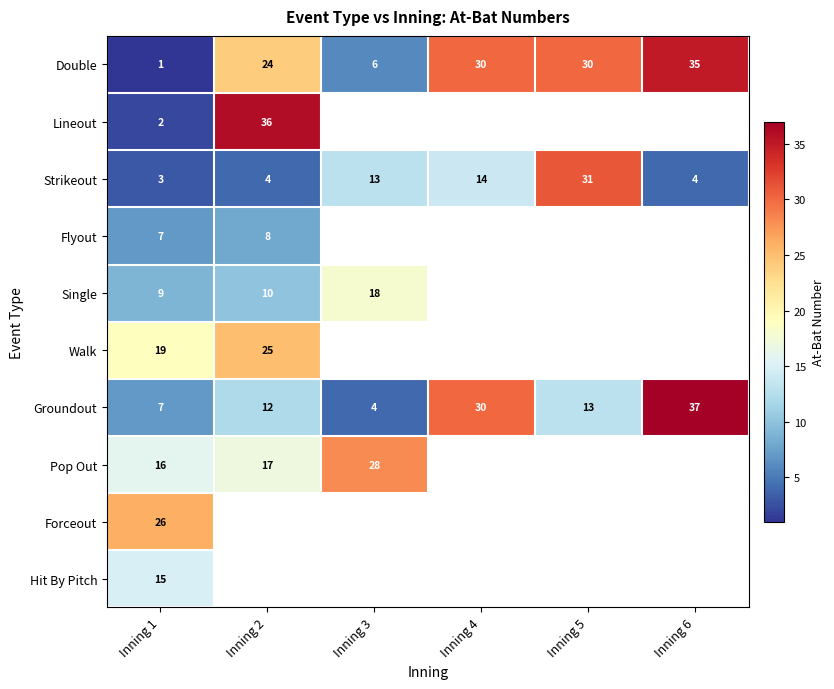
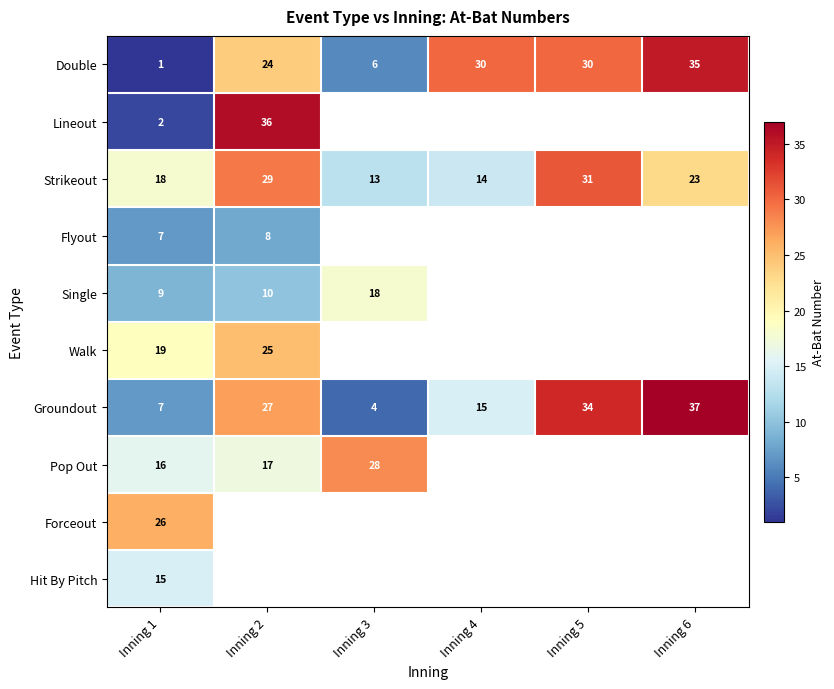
  {
    "Double": {
      "Inning 1": 1,
      "Inning 2": 24,
      "Inning 3": 6,
      "Inning 4": 30,
      "Inning 5": 30,
      "Inning 6": 35
    },
    "Lineout": {
      "Inning 1": 2,
      "Inning 2": 36
    },
    "Strikeout": {
-     "Inning 1": 3,
-     "Inning 2": 4,
+     "Inning 1": 18,
+     "Inning 2": 29,
      "Inning 3": 13,
      "Inning 4": 14,
      "Inning 5": 31,
-     "Inning 6": 4
+     "Inning 6": 23
    },
    "Flyout": {
      "Inning 1": 7,
      "Inning 2": 8
    },
    "Single": {
      "Inning 1": 9,
      "Inning 2": 10,
      "Inning 3": 18
    },
    "Walk": {
      "Inning 1": 19,
      "Inning 2": 25
    },
    "Groundout": {
      "Inning 1": 7,
-     "Inning 2": 12,
+     "Inning 2": 27,
      "Inning 3": 4,
-     "Inning 4": 30,
-     "Inning 5": 13,
+     "Inning 4": 15,
+     "Inning 5": 34,
      "Inning 6": 37
    },
    "Pop Out": {
      "Inning 1": 16,
      "Inning 2": 17,
      "Inning 3": 28
    },
    "Forceout": {
      "Inning 1": 26
    },
    "Hit By Pitch": {
      "Inning 1": 15
    }
  }
